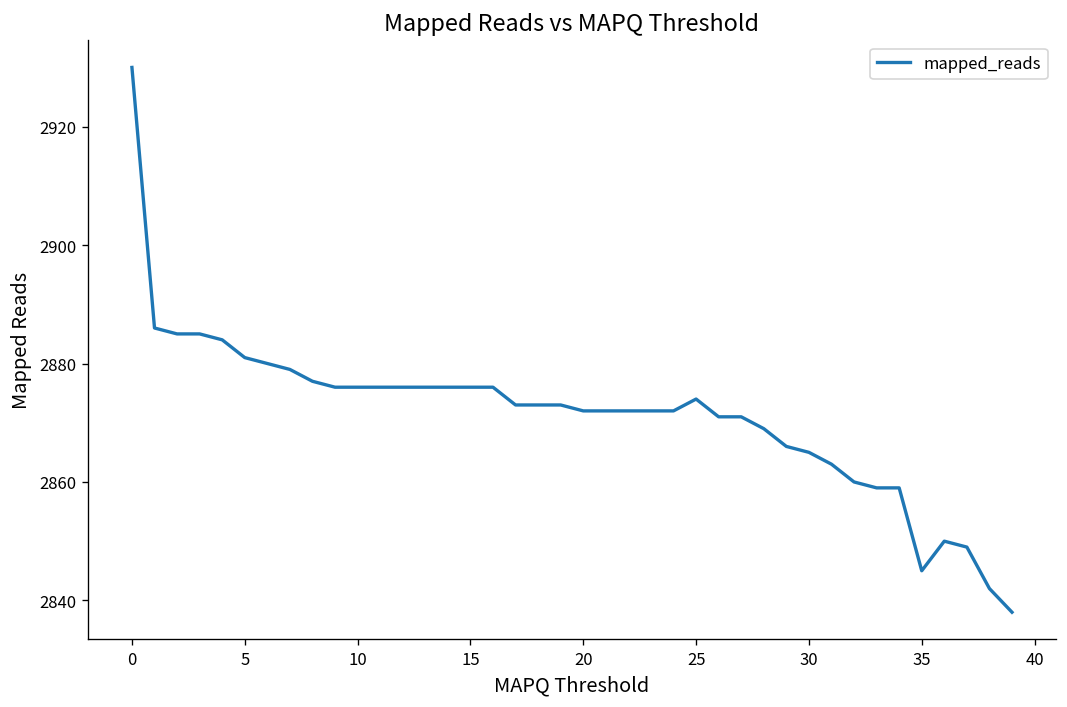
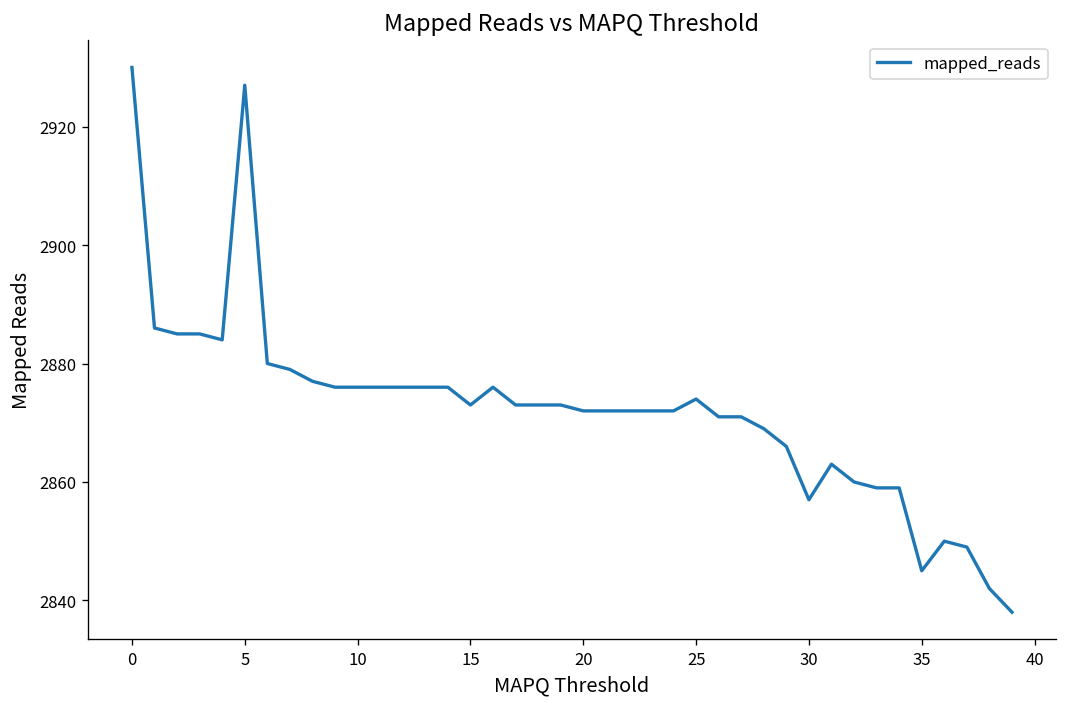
  {
    "0": 2930,
-   "5": 2881,
+   "5": 2927,
    "10": 2876,
-   "15": 2876,
+   "15": 2873,
    "20": 2872,
    "25": 2874,
-   "30": 2865,
+   "30": 2857,
    "35": 2845
  }
